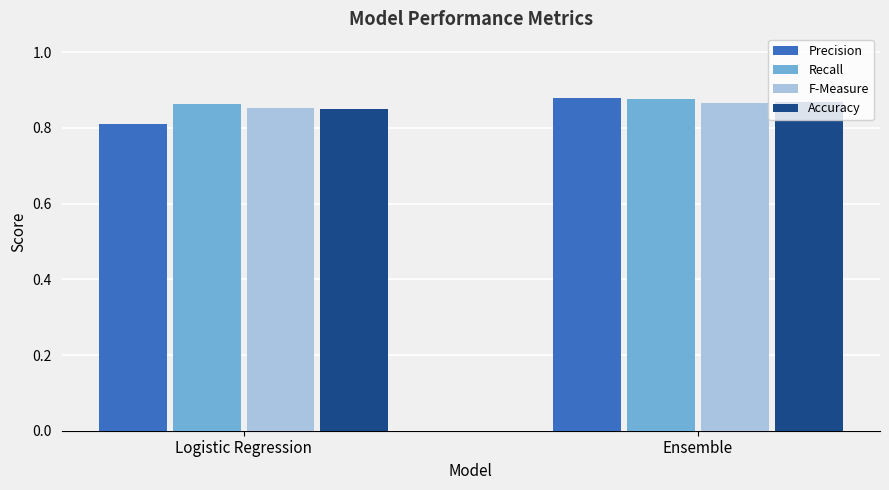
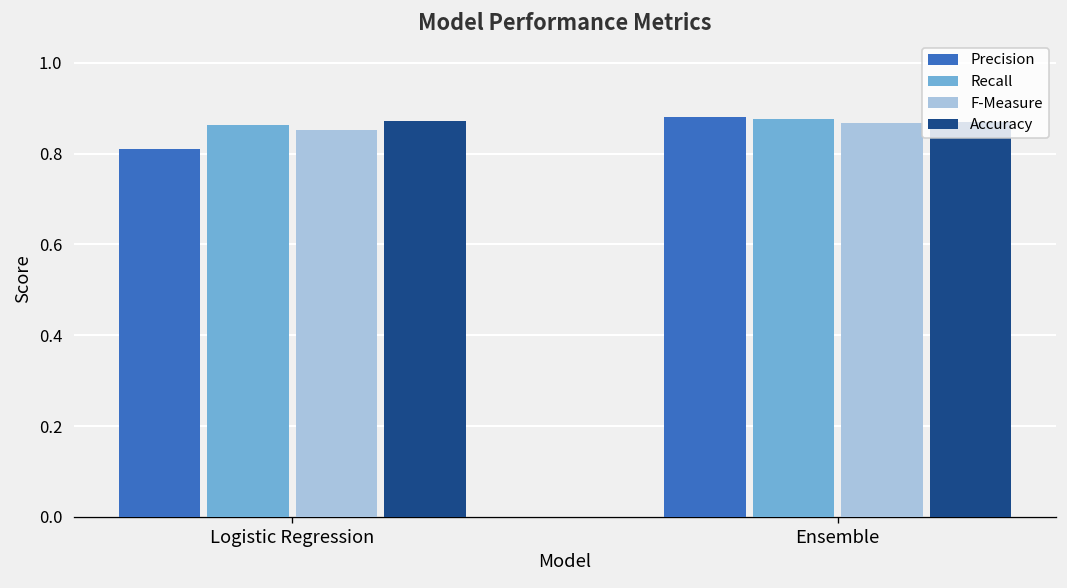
  {
    "Precision": {
      "Logistic Regression": 0.81,
      "Ensemble": 0.88
    },
    "Recall": {
      "Logistic Regression": 0.86,
      "Ensemble": 0.88
    },
    "F-Measure": {
      "Logistic Regression": 0.85,
      "Ensemble": 0.87
    },
    "Accuracy": {
-     "Logistic Regression": 0.85
+     "Logistic Regression": 0.87
    }
  }
